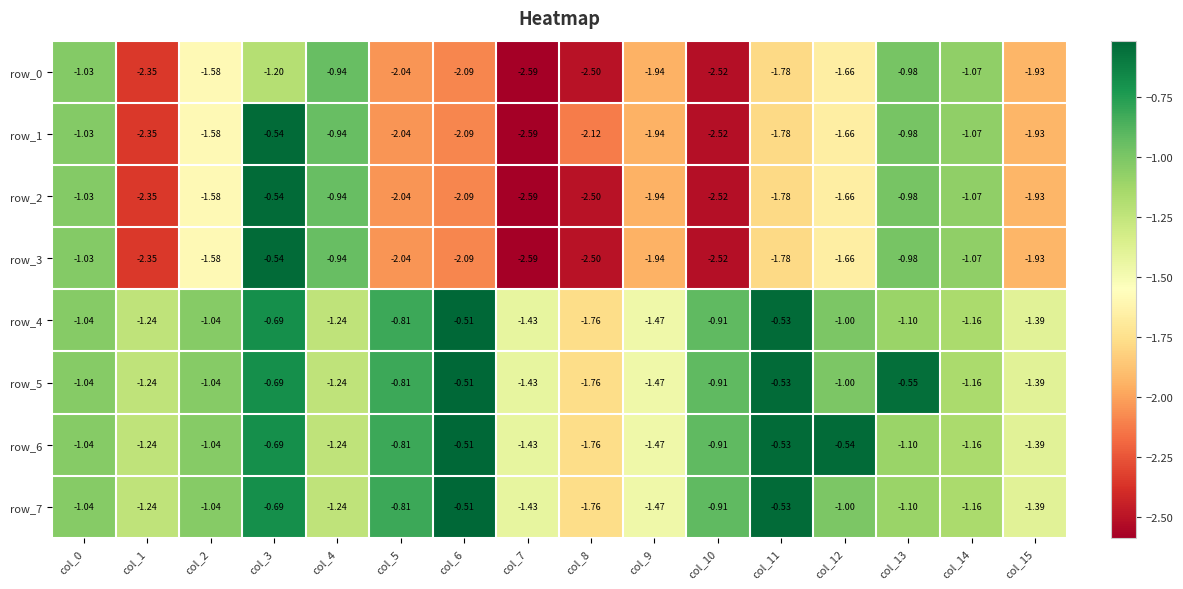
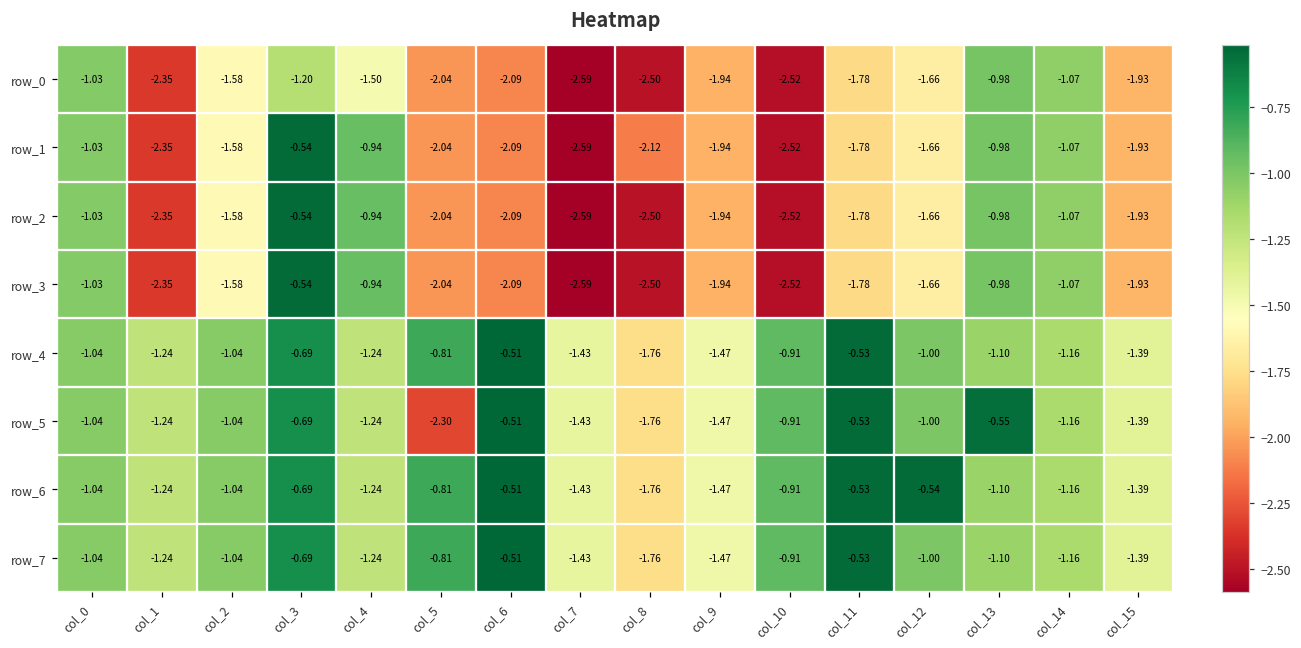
  {
    "row_0": {
      "col_0": -1.03,
      "col_1": -2.35,
      "col_2": -1.58,
      "col_3": -1.20,
-     "col_4": -0.94,
+     "col_4": -1.50,
      "col_5": -2.04,
      "col_6": -2.09,
      "col_7": -2.59,
      "col_8": -2.50,
      "col_9": -1.94,
      "col_10": -2.52,
      "col_11": -1.78,
      "col_12": -1.66,
      "col_13": -0.98,
      "col_14": -1.07,
      "col_15": -1.93
    },
    "row_1": {
      "col_0": -1.03,
      "col_1": -2.35,
      "col_2": -1.58,
      "col_3": -0.54,
      "col_4": -0.94,
      "col_5": -2.04,
      "col_6": -2.09,
      "col_7": -2.59,
      "col_8": -2.12,
      "col_9": -1.94,
      "col_10": -2.52,
      "col_11": -1.78,
      "col_12": -1.66,
      "col_13": -0.98,
      "col_14": -1.07,
      "col_15": -1.93
    },
    "row_2": {
      "col_0": -1.03,
      "col_1": -2.35,
      "col_2": -1.58,
      "col_3": -0.54,
      "col_4": -0.94,
      "col_5": -2.04,
      "col_6": -2.09,
      "col_7": -2.59,
      "col_8": -2.50,
      "col_9": -1.94,
      "col_10": -2.52,
      "col_11": -1.78,
      "col_12": -1.66,
      "col_13": -0.98,
      "col_14": -1.07,
      "col_15": -1.93
    },
    "row_3": {
      "col_0": -1.03,
      "col_1": -2.35,
      "col_2": -1.58,
      "col_3": -0.54,
      "col_4": -0.94,
      "col_5": -2.04,
      "col_6": -2.09,
      "col_7": -2.59,
      "col_8": -2.50,
      "col_9": -1.94,
      "col_10": -2.52,
      "col_11": -1.78,
      "col_12": -1.66,
      "col_13": -0.98,
      "col_14": -1.07,
      "col_15": -1.93
    },
    "row_4": {
      "col_0": -1.04,
      "col_1": -1.24,
      "col_2": -1.04,
      "col_3": -0.69,
      "col_4": -1.24,
      "col_5": -0.81,
      "col_6": -0.51,
      "col_7": -1.43,
      "col_8": -1.76,
      "col_9": -1.47,
      "col_10": -0.91,
      "col_11": -0.53,
      "col_12": -1.00,
      "col_13": -1.10,
      "col_14": -1.16,
      "col_15": -1.39
    },
    "row_5": {
      "col_0": -1.04,
      "col_1": -1.24,
      "col_2": -1.04,
      "col_3": -0.69,
      "col_4": -1.24,
-     "col_5": -0.81,
+     "col_5": -2.30,
      "col_6": -0.51,
      "col_7": -1.43,
      "col_8": -1.76,
      "col_9": -1.47,
      "col_10": -0.91,
      "col_11": -0.53,
      "col_12": -1.00,
      "col_13": -0.55,
      "col_14": -1.16,
      "col_15": -1.39
    },
    "row_6": {
      "col_0": -1.04,
      "col_1": -1.24,
      "col_2": -1.04,
      "col_3": -0.69,
      "col_4": -1.24,
      "col_5": -0.81,
      "col_6": -0.51,
      "col_7": -1.43,
      "col_8": -1.76,
      "col_9": -1.47,
      "col_10": -0.91,
      "col_11": -0.53,
      "col_12": -0.54,
      "col_13": -1.10,
      "col_14": -1.16,
      "col_15": -1.39
    },
    "row_7": {
      "col_0": -1.04,
      "col_1": -1.24,
      "col_2": -1.04,
      "col_3": -0.69,
      "col_4": -1.24,
      "col_5": -0.81,
      "col_6": -0.51,
      "col_7": -1.43,
      "col_8": -1.76,
      "col_9": -1.47,
      "col_10": -0.91,
      "col_11": -0.53,
      "col_12": -1.00,
      "col_13": -1.10,
      "col_14": -1.16,
      "col_15": -1.39
    }
  }
